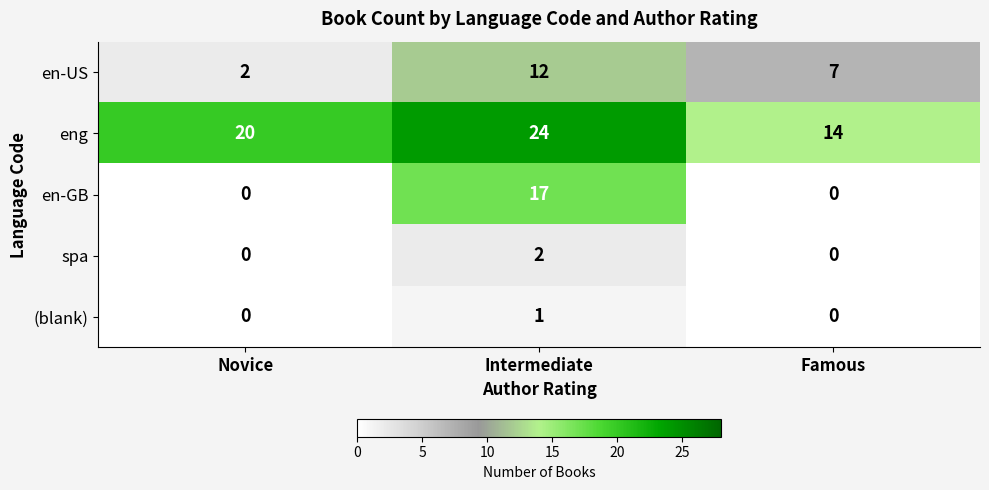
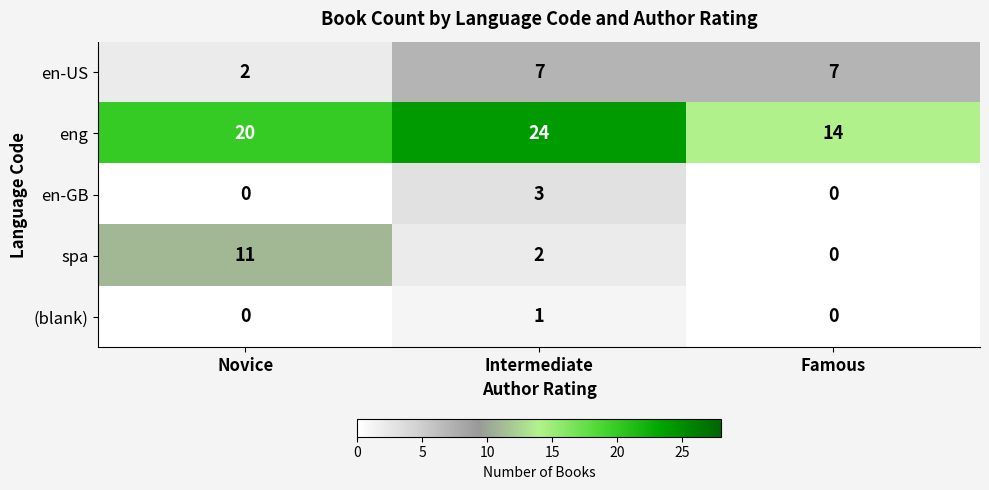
  {
    "en-US": {
      "Novice": 2,
-     "Intermediate": 12,
+     "Intermediate": 7,
      "Famous": 7
    },
    "eng": {
      "Novice": 20,
      "Intermediate": 24,
      "Famous": 14
    },
    "en-GB": {
      "Novice": 0,
-     "Intermediate": 17,
+     "Intermediate": 3,
      "Famous": 0
    },
    "spa": {
-     "Novice": 0,
+     "Novice": 11,
      "Intermediate": 2,
      "Famous": 0
    },
    "(blank)": {
      "Novice": 0,
      "Intermediate": 1,
      "Famous": 0
    }
  }
